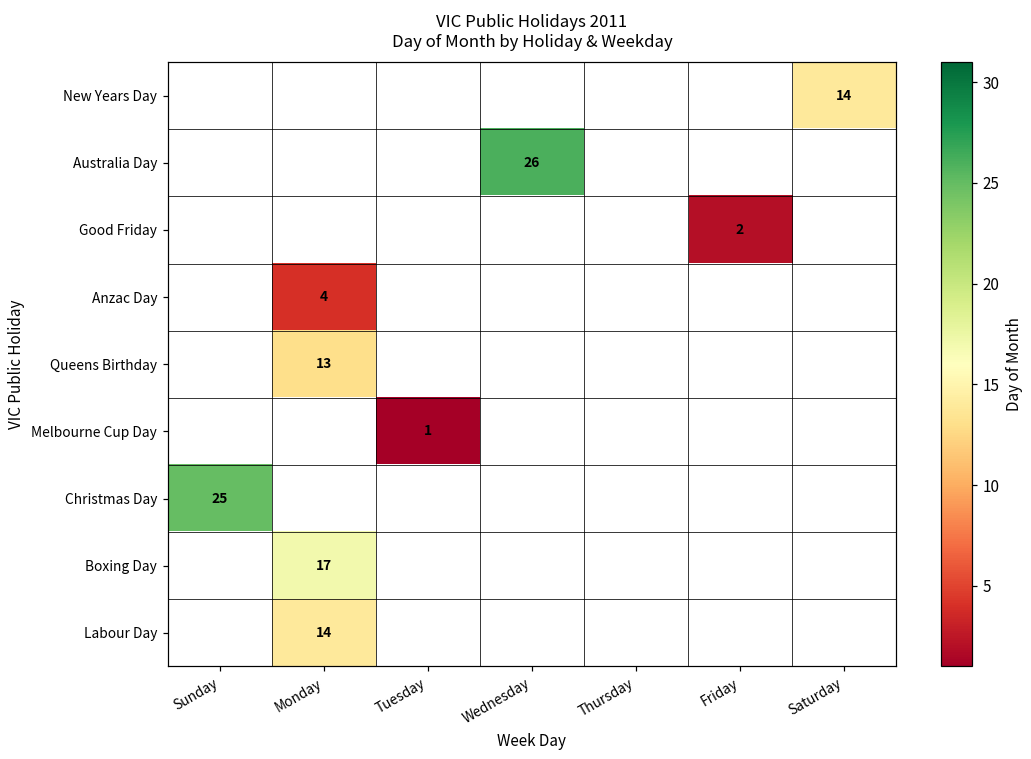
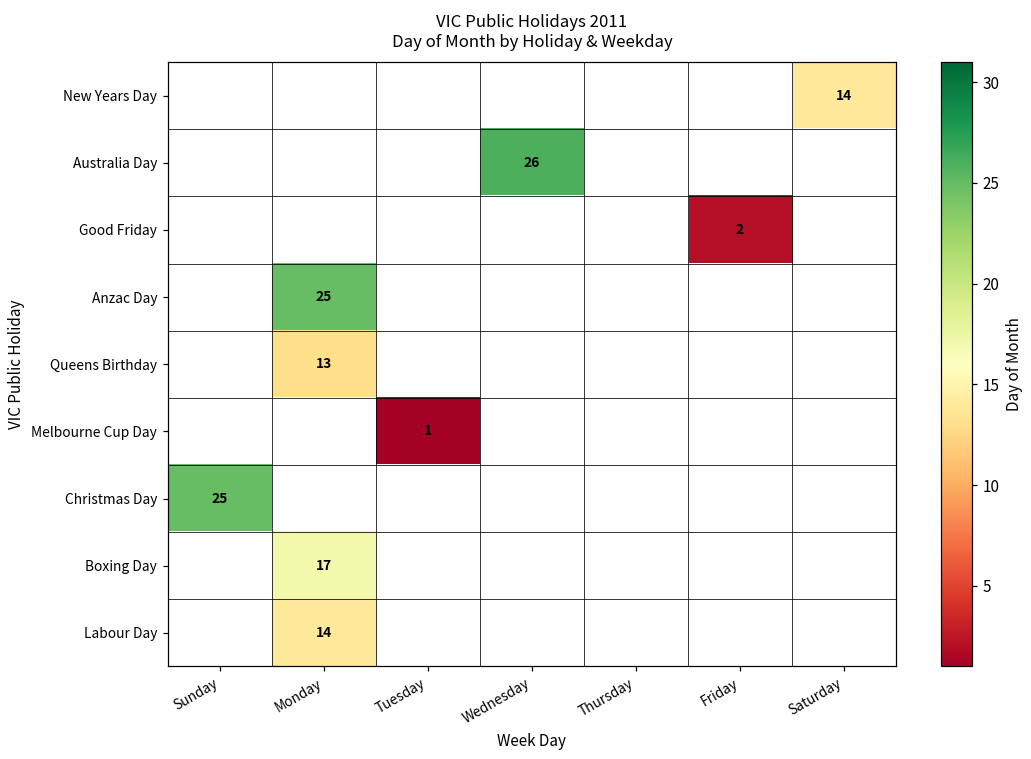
  {
    "New Years Day": {
      "Saturday": 14
    },
    "Australia Day": {
      "Wednesday": 26
    },
    "Good Friday": {
      "Friday": 2
    },
    "Anzac Day": {
-     "Monday": 4
+     "Monday": 25
    },
    "Queens Birthday": {
      "Monday": 13
    },
    "Melbourne Cup Day": {
      "Tuesday": 1
    },
    "Christmas Day": {
      "Sunday": 25
    },
    "Boxing Day": {
      "Monday": 17
    },
    "Labour Day": {
      "Monday": 14
    }
  }
